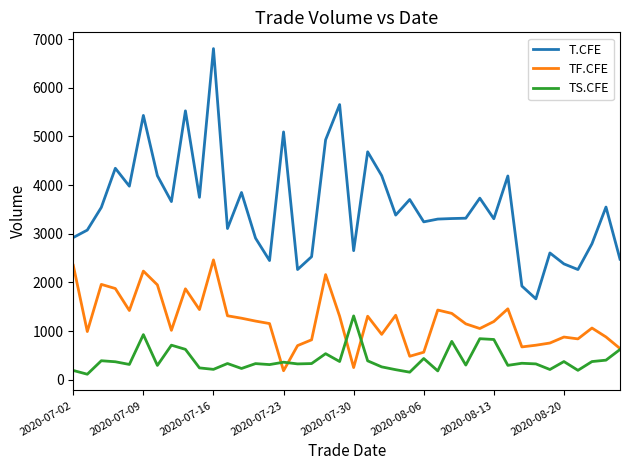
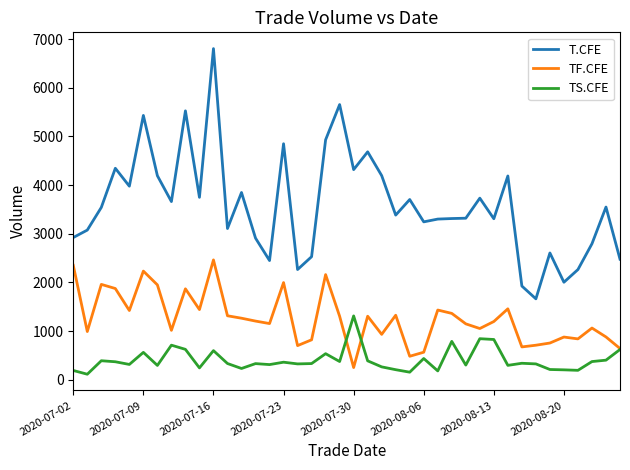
  {
    "T.CFE": {
      "2020-07-02": 2900,
      "2020-07-09": 5400,
      "2020-07-16": 6800,
-     "2020-07-23": 5100,
-     "2020-07-30": 2700,
+     "2020-07-23": 4900,
+     "2020-07-30": 4300,
      "2020-08-06": 3200,
      "2020-08-13": 3300,
-     "2020-08-20": 2400
+     "2020-08-20": 2000
    },
    "TF.CFE": {
      "2020-07-02": 2400,
      "2020-07-09": 2200,
      "2020-07-16": 2500,
-     "2020-07-23": 200,
+     "2020-07-23": 2000,
      "2020-07-30": 300,
      "2020-08-06": 600,
      "2020-08-13": 1200,
      "2020-08-20": 900
    },
    "TS.CFE": {
      "2020-07-02": 200,
-     "2020-07-09": 900,
-     "2020-07-16": 200,
+     "2020-07-09": 600,
+     "2020-07-16": 600,
      "2020-07-23": 400,
      "2020-07-30": 1300,
      "2020-08-06": 400,
      "2020-08-13": 800,
-     "2020-08-20": 400
+     "2020-08-20": 200
    }
  }
